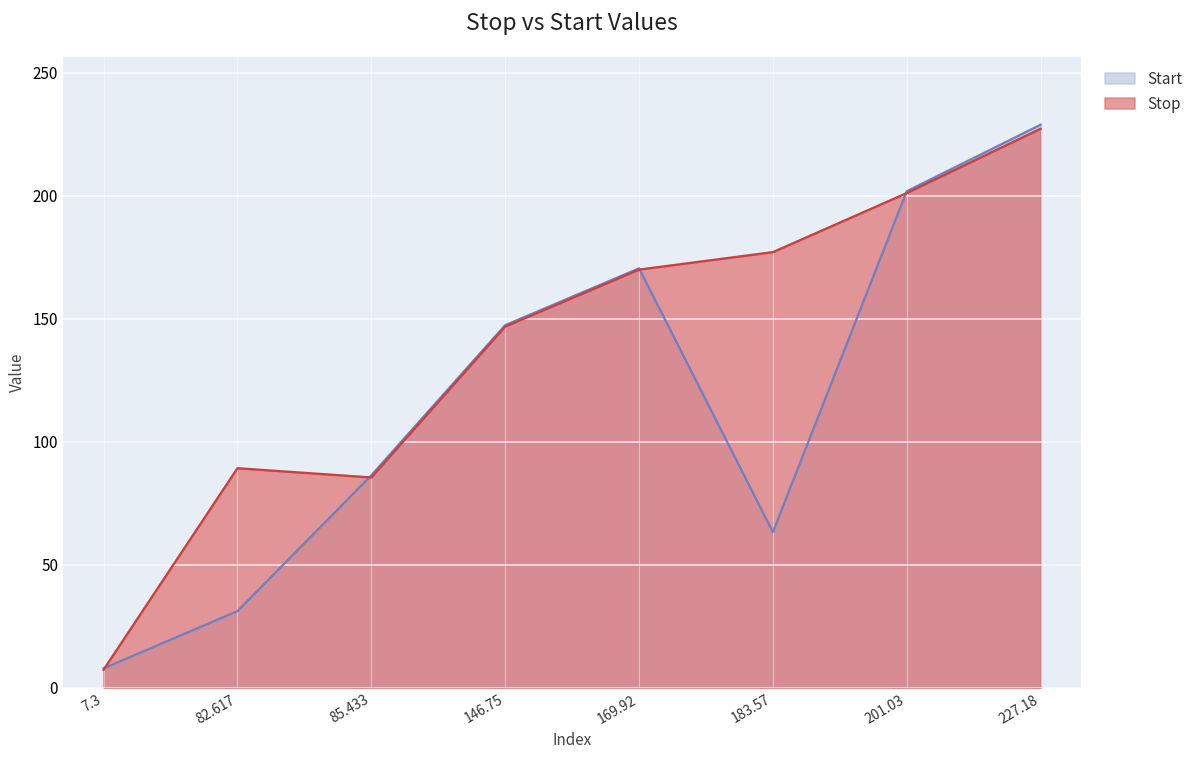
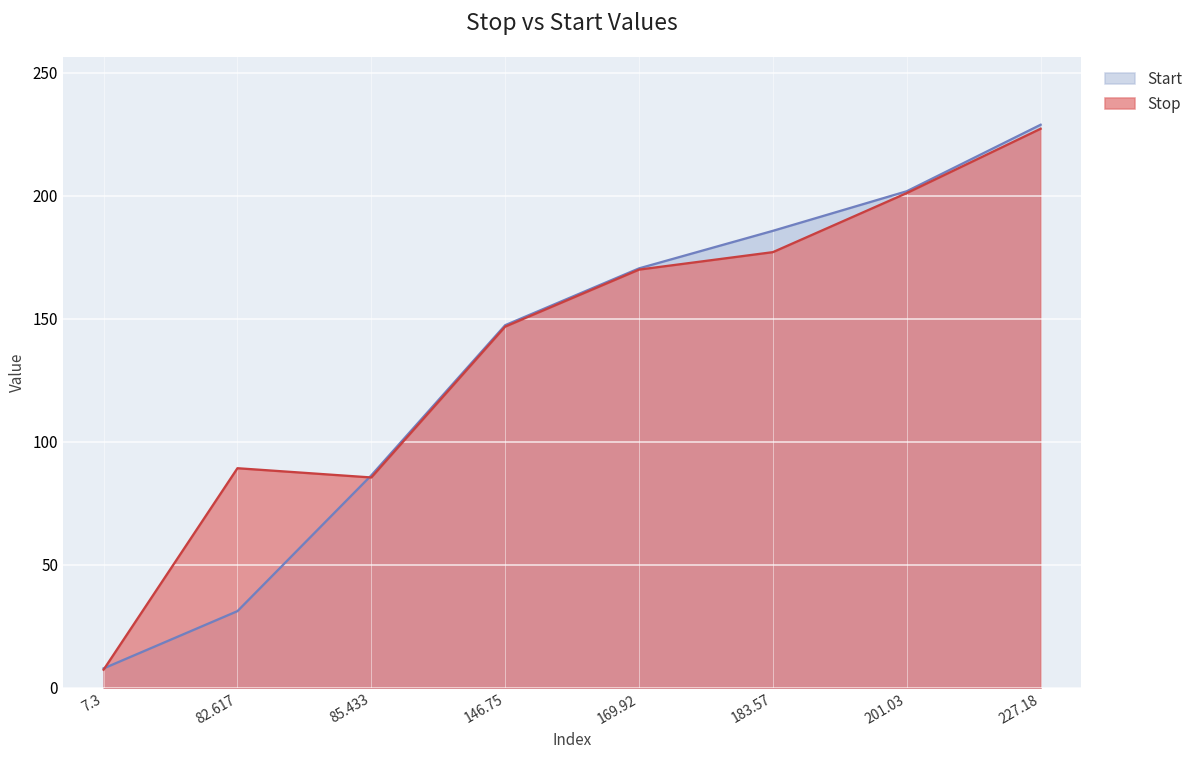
  {
    "Start": {
      "82.617": 31,
-     "183.57": 63,
+     "183.57": 186,
      "227.18": 229
    },
    "Stop": {
      "82.617": 89,
      "183.57": 177,
      "227.18": 227
    }
  }
